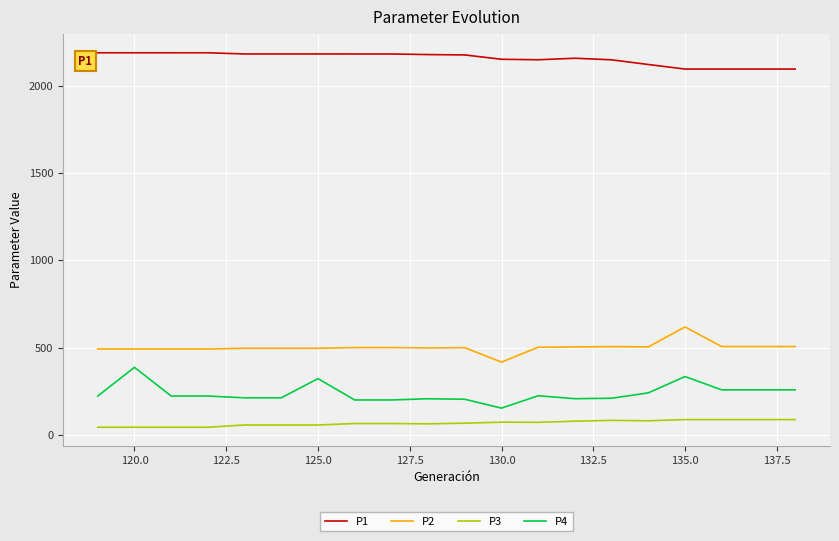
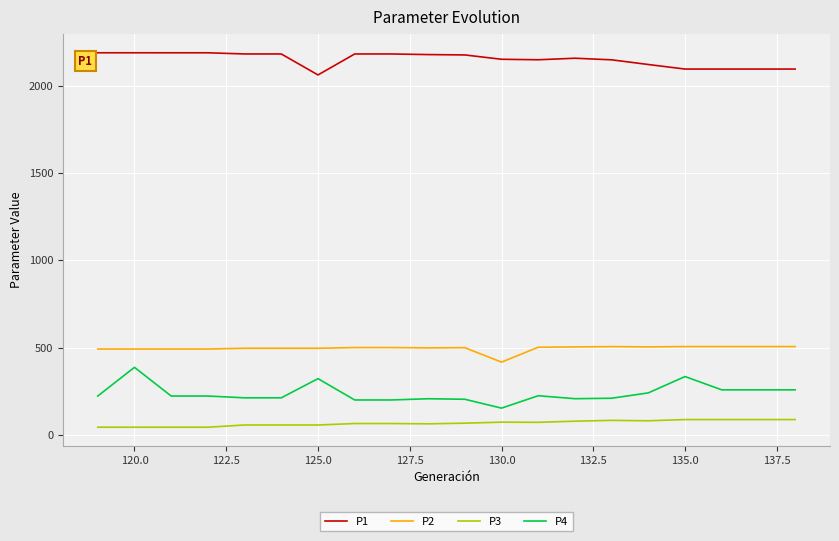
  {
    "P1": {
      "120.0": 2190,
-     "125.0": 2180,
+     "125.0": 2060,
      "130.0": 2150,
      "135.0": 2090
    },
    "P2": {
      "120.0": 490,
      "125.0": 500,
      "130.0": 420,
-     "135.0": 620
+     "135.0": 510
    },
    "P3": {
      "120.0": 50,
      "125.0": 60,
      "130.0": 70,
      "135.0": 90
    },
    "P4": {
      "120.0": 390,
      "125.0": 320,
      "130.0": 150,
      "135.0": 340
    }
  }
